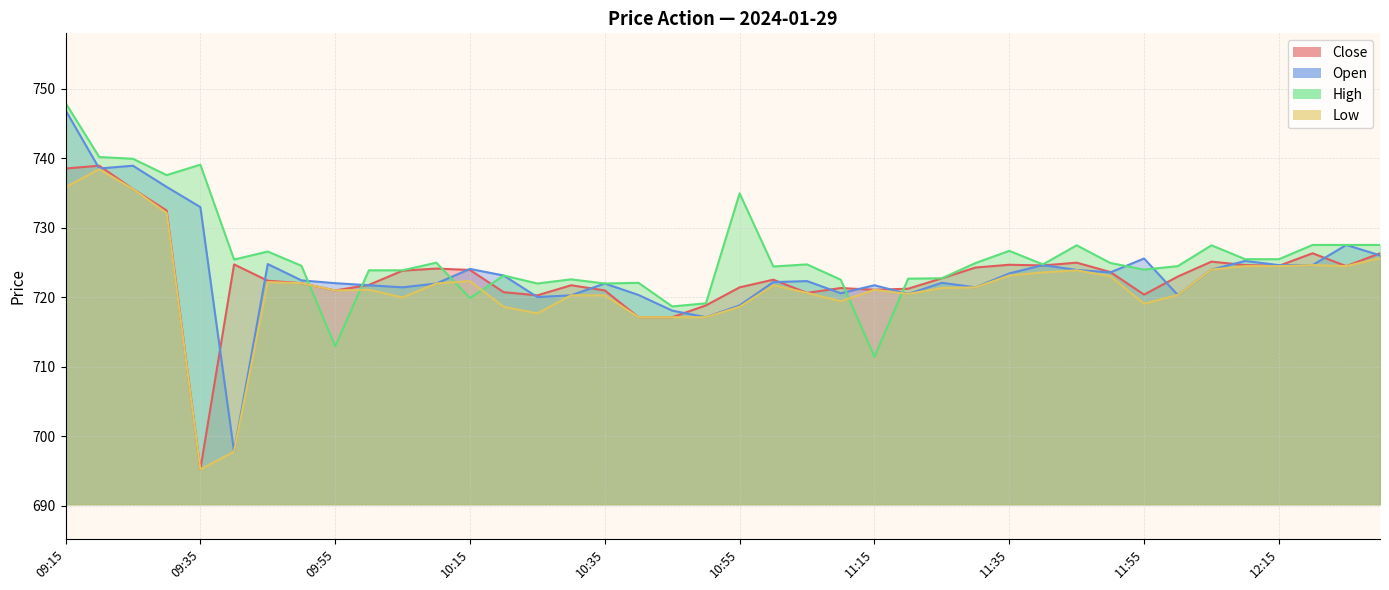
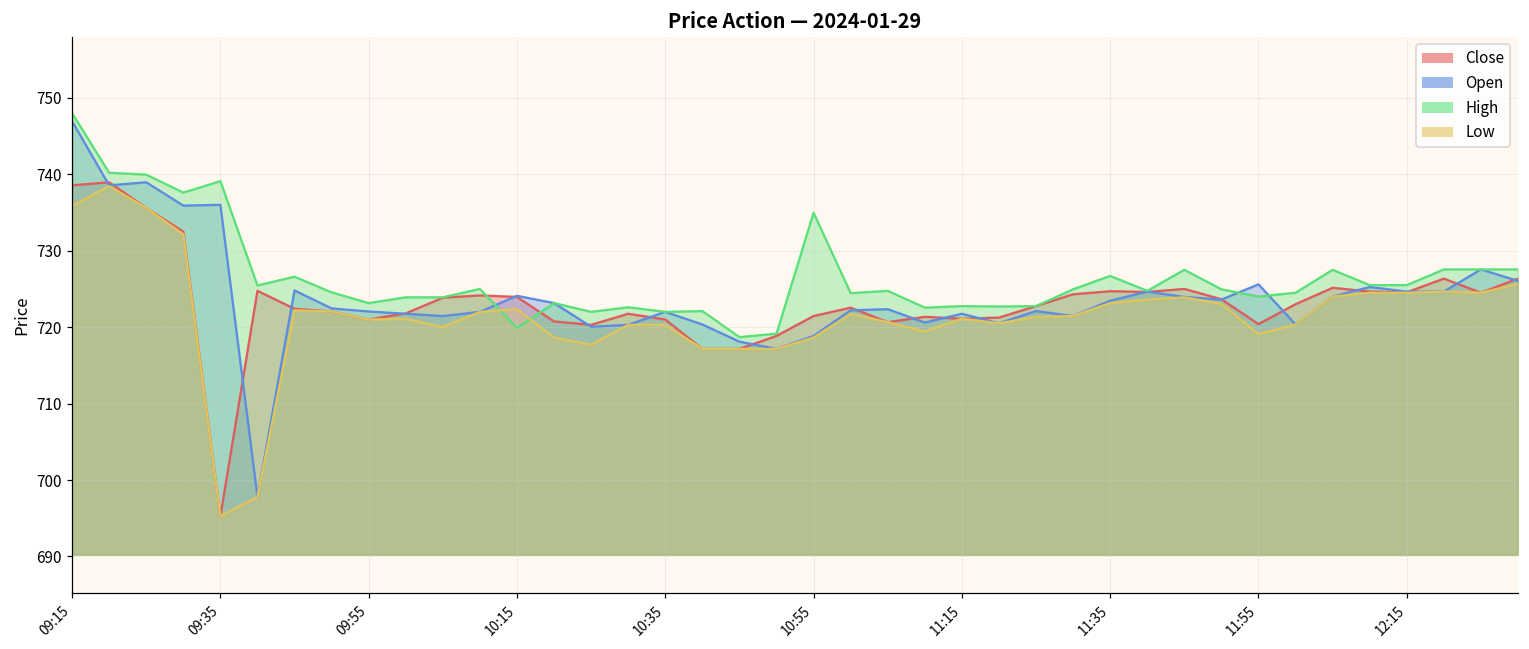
  {
    "Open": {
      "09:15": 747,
-     "09:35": 733,
+     "09:35": 736,
      "09:55": 722,
      "11:15": 722,
      "11:55": 726
    },
    "High": {
      "09:15": 748,
      "09:35": 739,
-     "09:55": 713,
+     "09:55": 723,
      "10:15": 720,
      "10:55": 735,
-     "11:15": 711,
+     "11:15": 723,
      "11:35": 727,
      "11:55": 724,
      "12:15": 726
    }
  }
